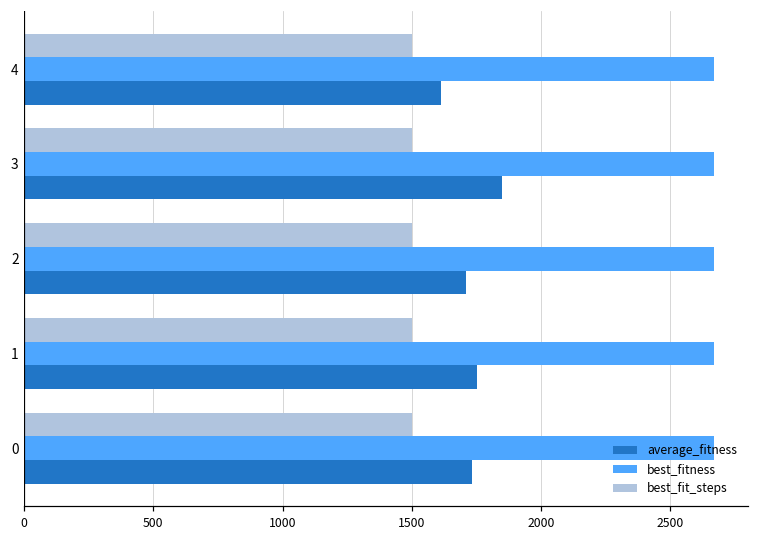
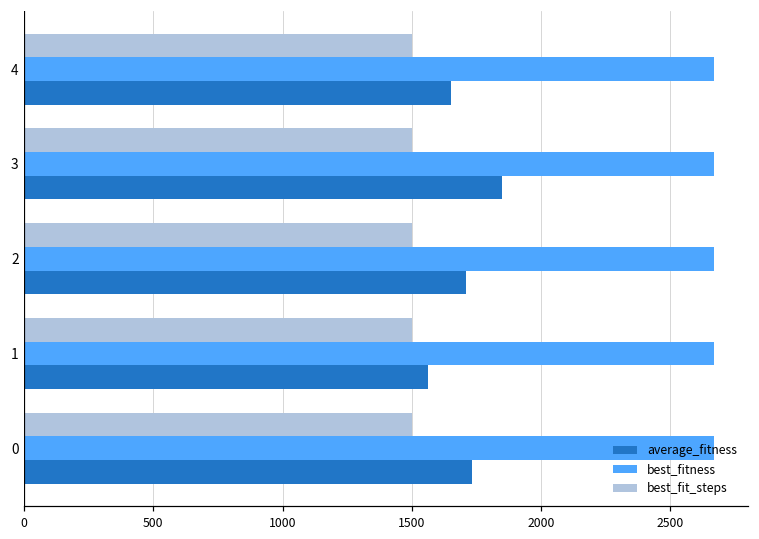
  {
    "average_fitness": {
-     "4": 1610,
+     "4": 1650,
      "3": 1850,
      "2": 1710,
-     "1": 1750,
+     "1": 1560,
      "0": 1730
    },
    "best_fitness": {
      "4": 2670,
      "3": 2670,
      "2": 2670,
      "1": 2670,
      "0": 2670
    },
    "best_fit_steps": {
      "4": 1500,
      "3": 1500,
      "2": 1500,
      "1": 1500,
      "0": 1500
    }
  }
